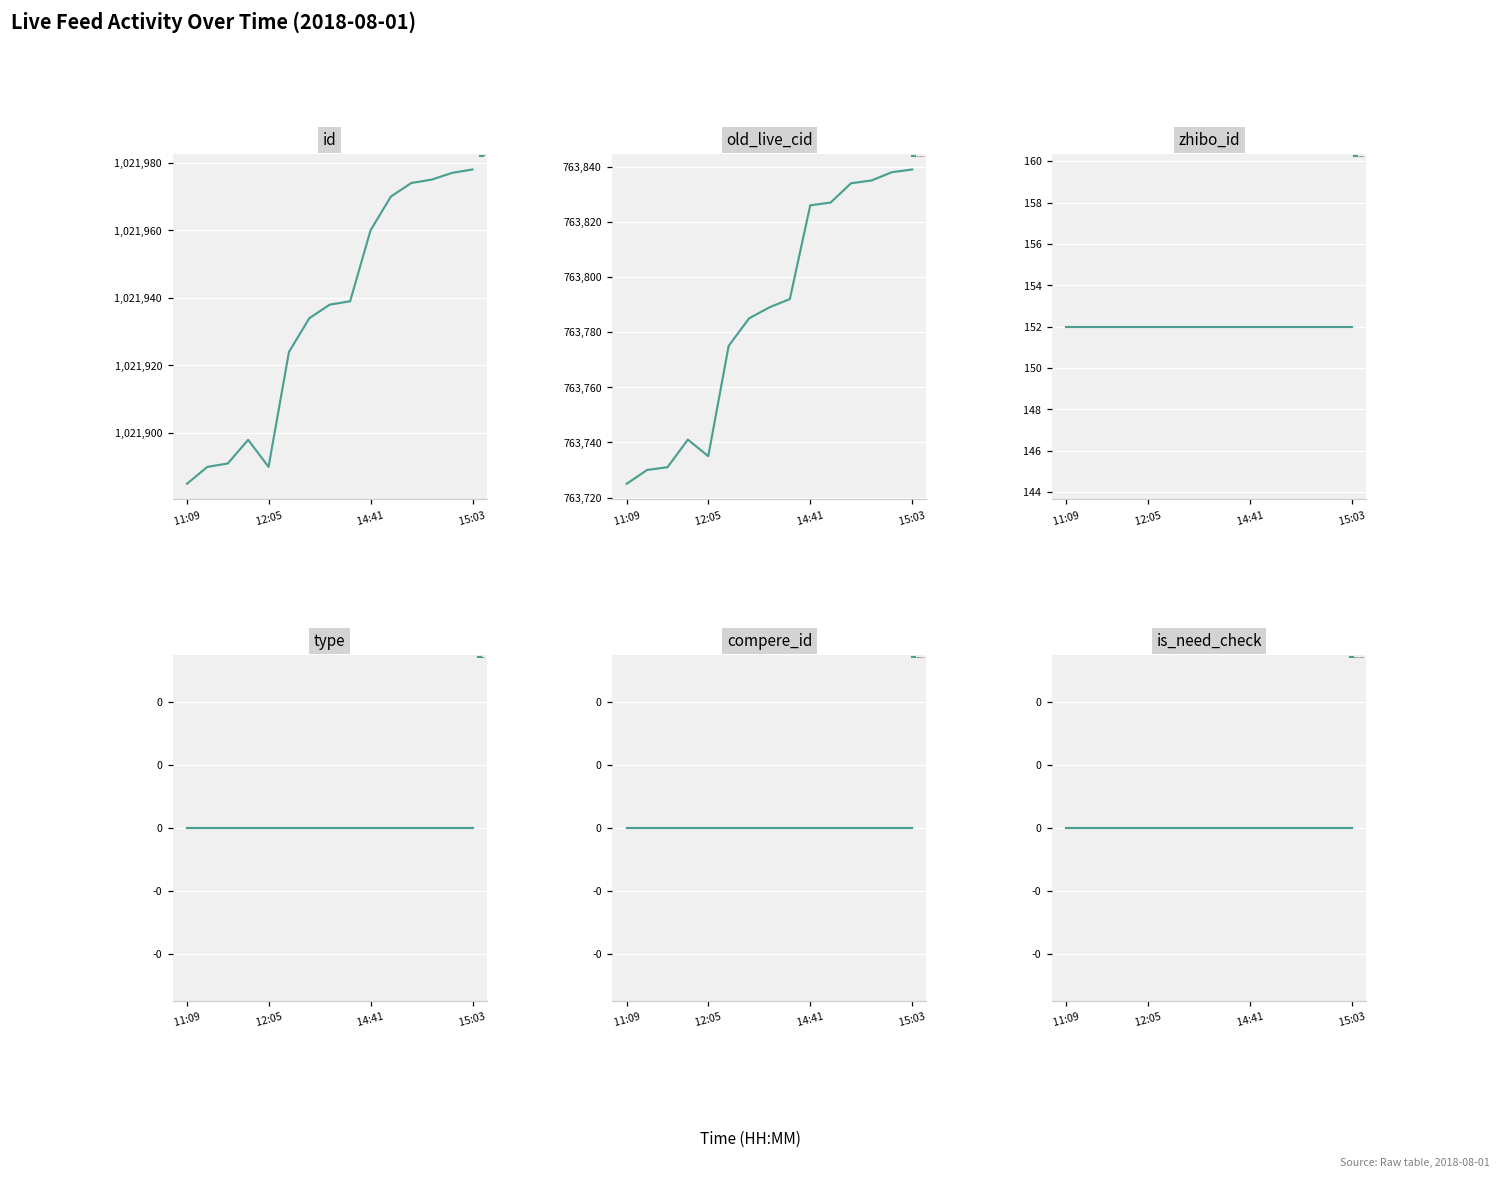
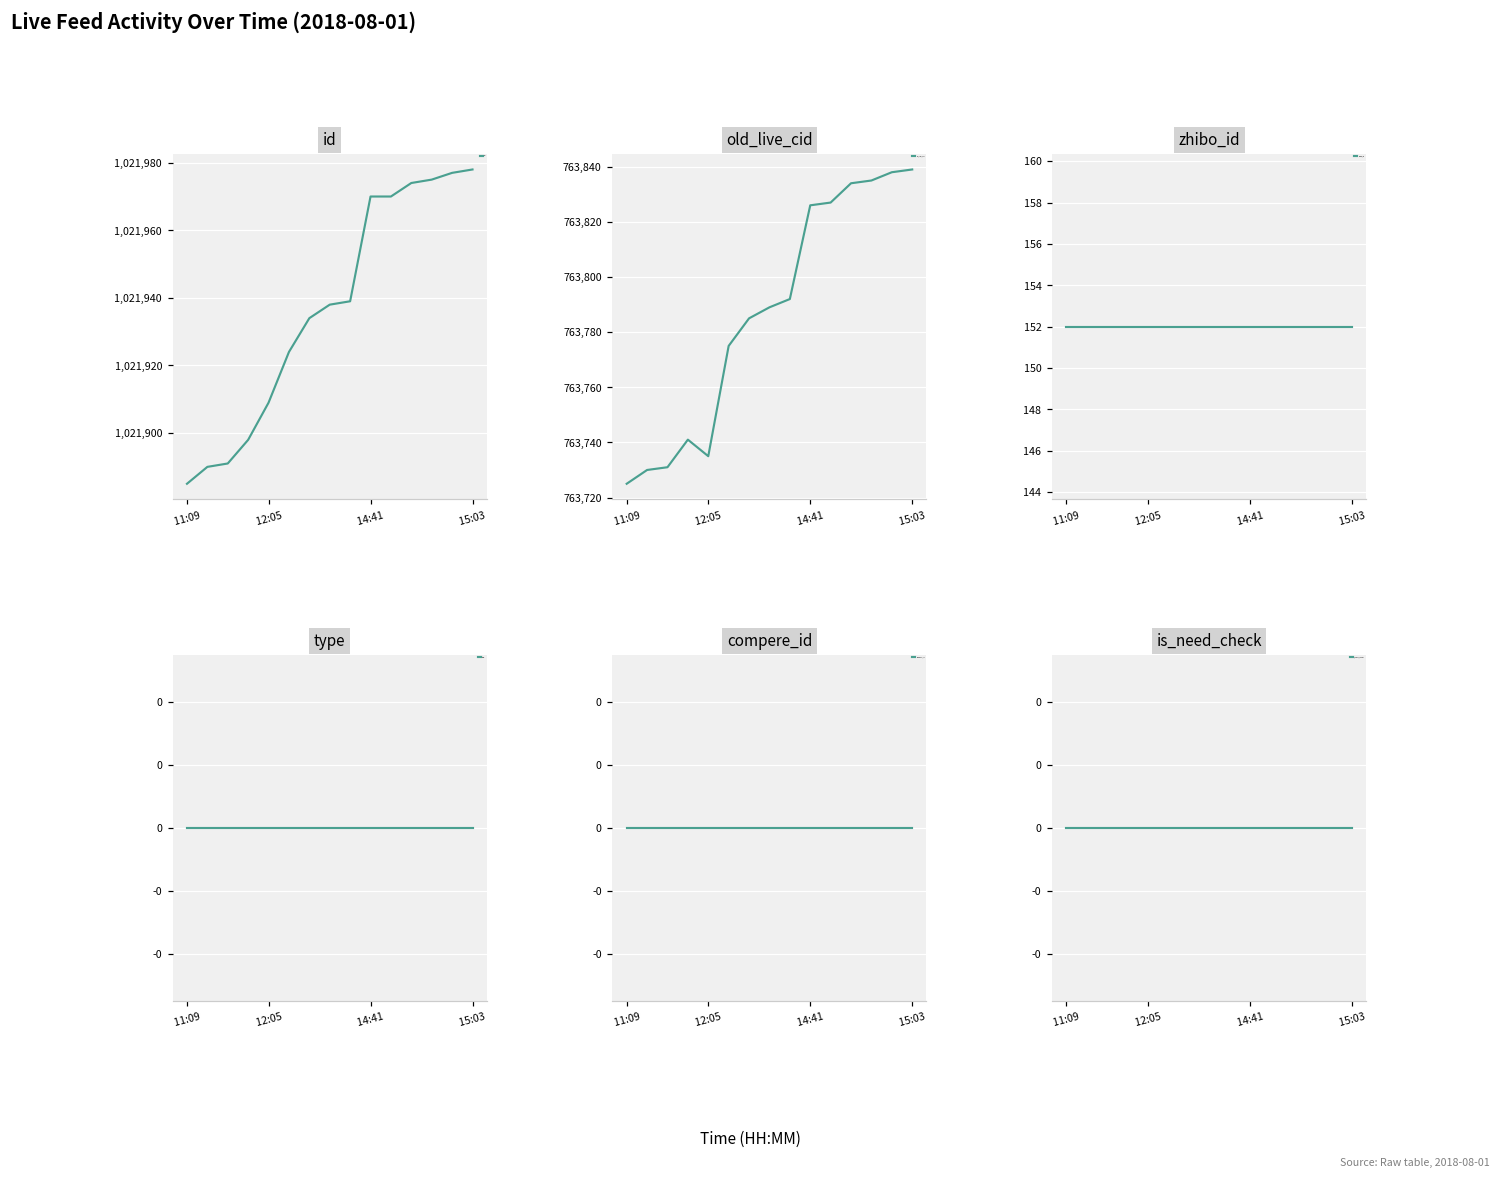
  {
    "id": {
      "11:09": "1,021,885",
-     "12:05": "1,021,890",
-     "14:41": "1,021,960",
+     "12:05": "1,021,909",
+     "14:41": "1,021,970",
      "15:03": "1,021,978"
    },
    "old_live_cid": {
      "11:09": "763,725",
      "12:05": "763,735",
      "14:41": "763,826",
      "15:03": "763,839"
    },
    "zhibo_id": {
      "11:09": "152.0",
      "12:05": "152.0",
      "14:41": "152.0",
      "15:03": "152.0"
    }
  }
